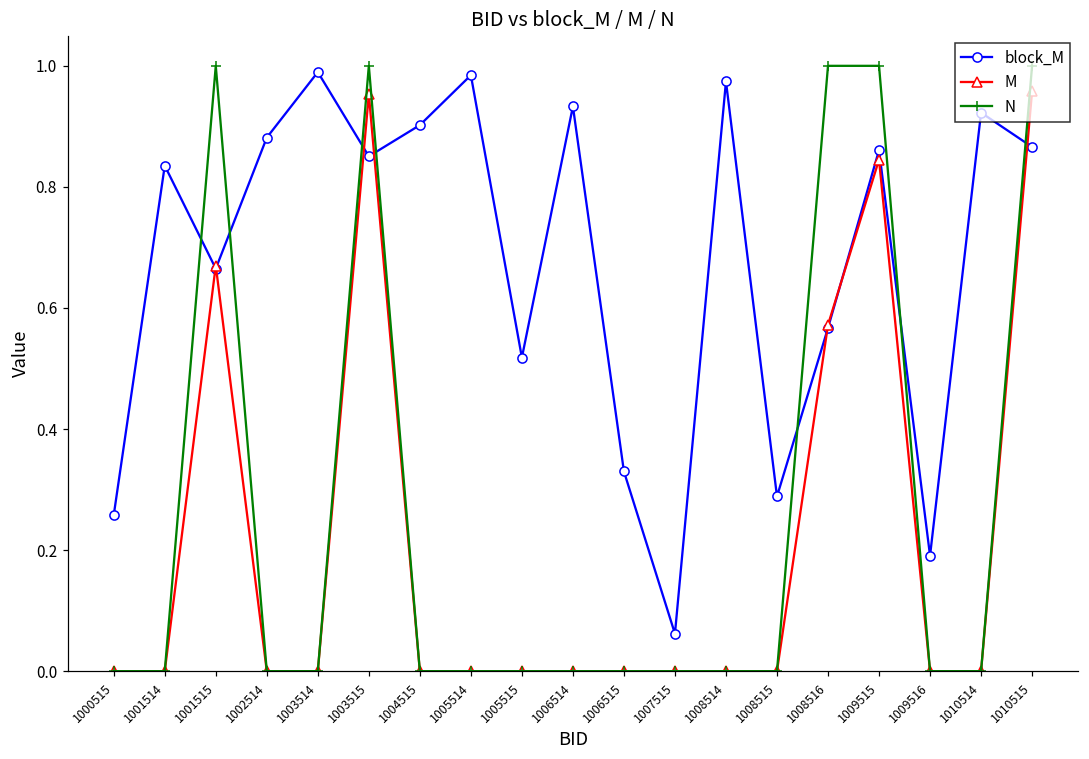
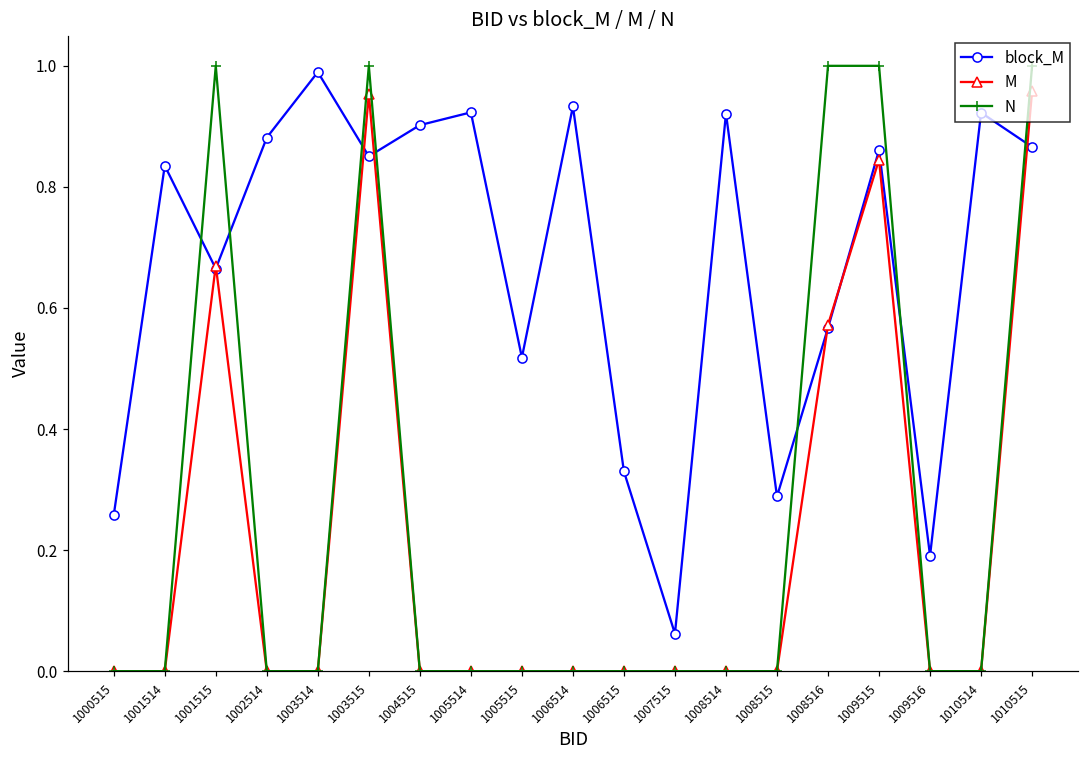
  {
    "block_M": {
      "1000515": 0.26,
      "1001514": 0.84,
      "1001515": 0.66,
      "1002514": 0.88,
      "1003514": 0.99,
      "1003515": 0.85,
      "1004515": 0.90,
-     "1005514": 0.98,
+     "1005514": 0.92,
      "1005515": 0.52,
      "1006514": 0.93,
      "1006515": 0.33,
      "1007515": 0.06,
-     "1008514": 0.97,
+     "1008514": 0.92,
      "1008515": 0.29,
      "1008516": 0.57,
      "1009515": 0.86,
      "1009516": 0.19,
      "1010515": 0.87
    },
    "M": {
      "1001515": 0.67,
      "1003515": 0.95,
      "1008516": 0.57,
      "1009515": 0.85
    },
    "N": {
      "1001515": 1.00,
      "1003515": 1.00,
      "1008516": 1.00,
      "1009515": 1.00
    }
  }
